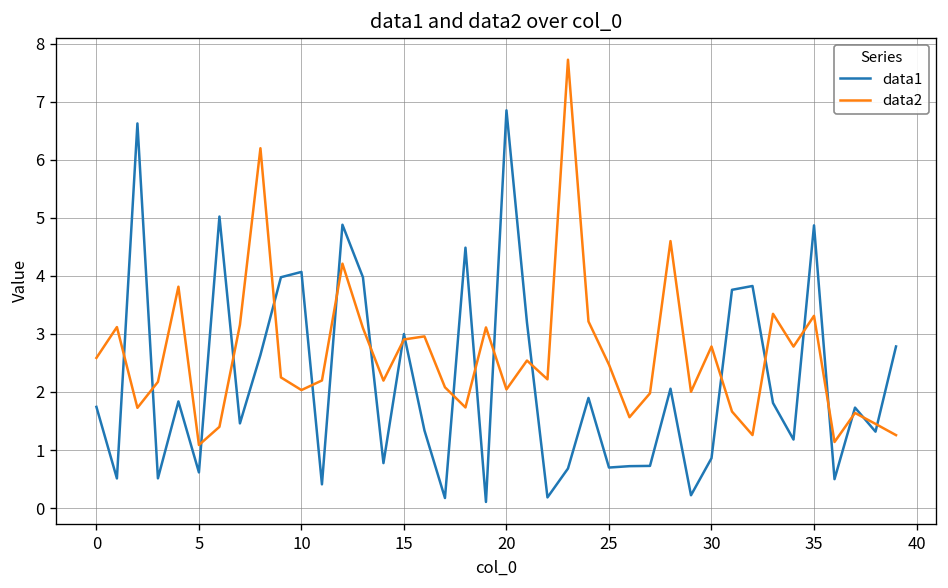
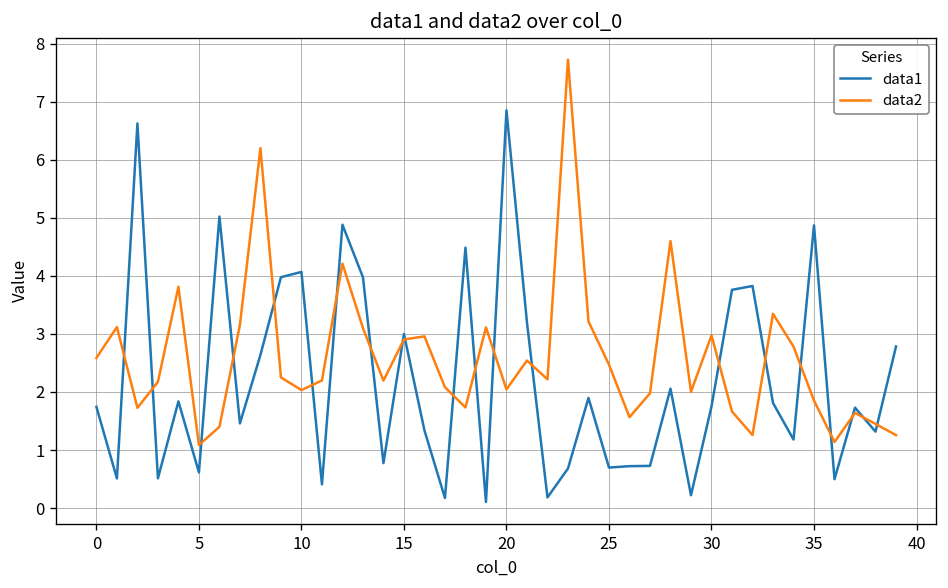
  {
    "data1": {
      "0": 1.7,
      "5": 0.6,
      "10": 4.1,
      "15": 3.0,
      "20": 6.9,
      "25": 0.7,
-     "30": 0.9,
+     "30": 1.8,
      "35": 4.9
    },
    "data2": {
      "0": 2.6,
      "5": 1.1,
      "10": 2.0,
      "15": 2.9,
      "20": 2.0,
      "25": 2.5,
-     "30": 2.8,
-     "35": 3.3
+     "30": 3.0,
+     "35": 1.9
    }
  }
